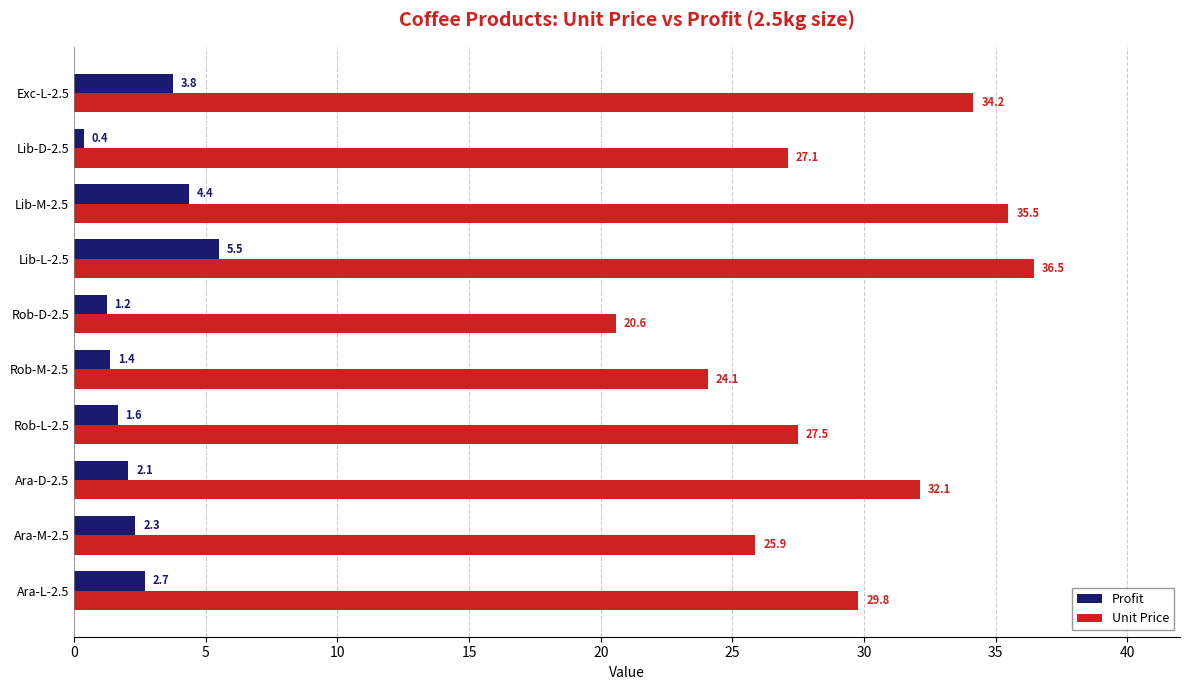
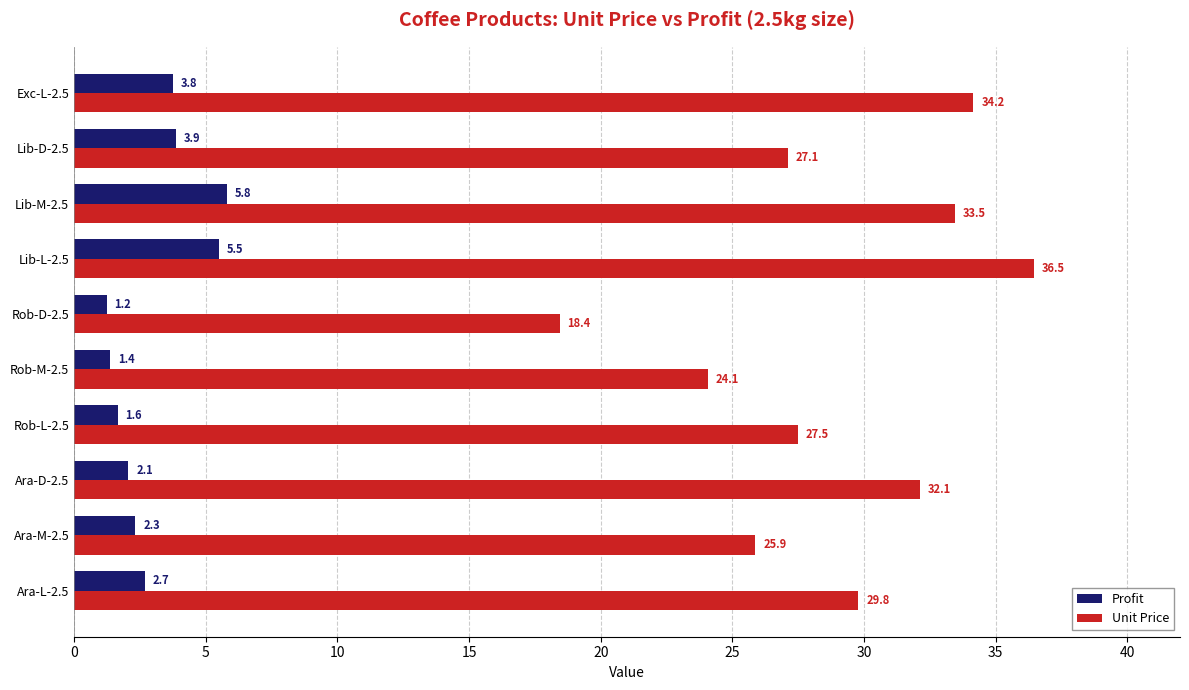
  {
    "Profit": {
      "Exc-L-2.5": 3.8,
-     "Lib-D-2.5": 0.4,
-     "Lib-M-2.5": 4.4,
+     "Lib-D-2.5": 3.9,
+     "Lib-M-2.5": 5.8,
      "Lib-L-2.5": 5.5,
      "Rob-D-2.5": 1.2,
      "Rob-M-2.5": 1.4,
      "Rob-L-2.5": 1.6,
      "Ara-D-2.5": 2.1,
      "Ara-M-2.5": 2.3,
      "Ara-L-2.5": 2.7
    },
    "Unit Price": {
      "Exc-L-2.5": 34.2,
      "Lib-D-2.5": 27.1,
-     "Lib-M-2.5": 35.5,
+     "Lib-M-2.5": 33.5,
      "Lib-L-2.5": 36.5,
-     "Rob-D-2.5": 20.6,
+     "Rob-D-2.5": 18.4,
      "Rob-M-2.5": 24.1,
      "Rob-L-2.5": 27.5,
      "Ara-D-2.5": 32.1,
      "Ara-M-2.5": 25.9,
      "Ara-L-2.5": 29.8
    }
  }
